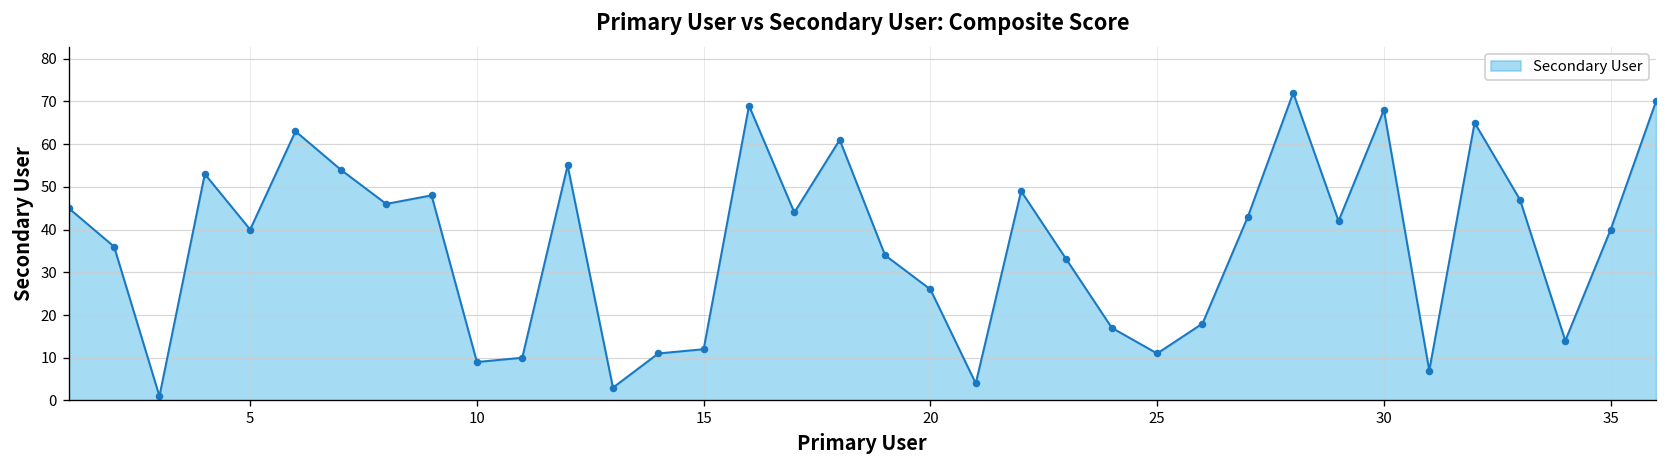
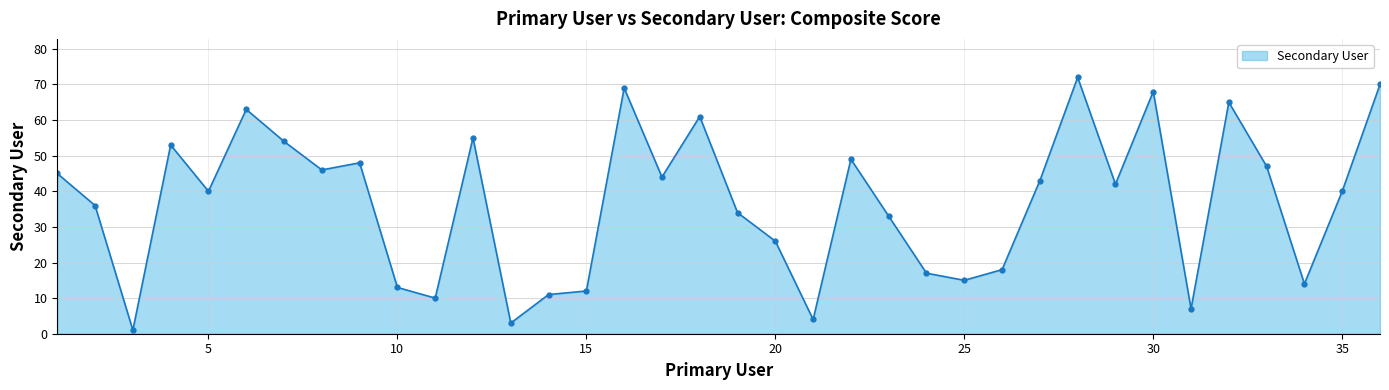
  {
    "5": 40,
-   "10": 9,
+   "10": 13,
    "15": 12,
    "20": 26,
-   "25": 11,
+   "25": 15,
    "30": 68,
    "35": 40
  }
